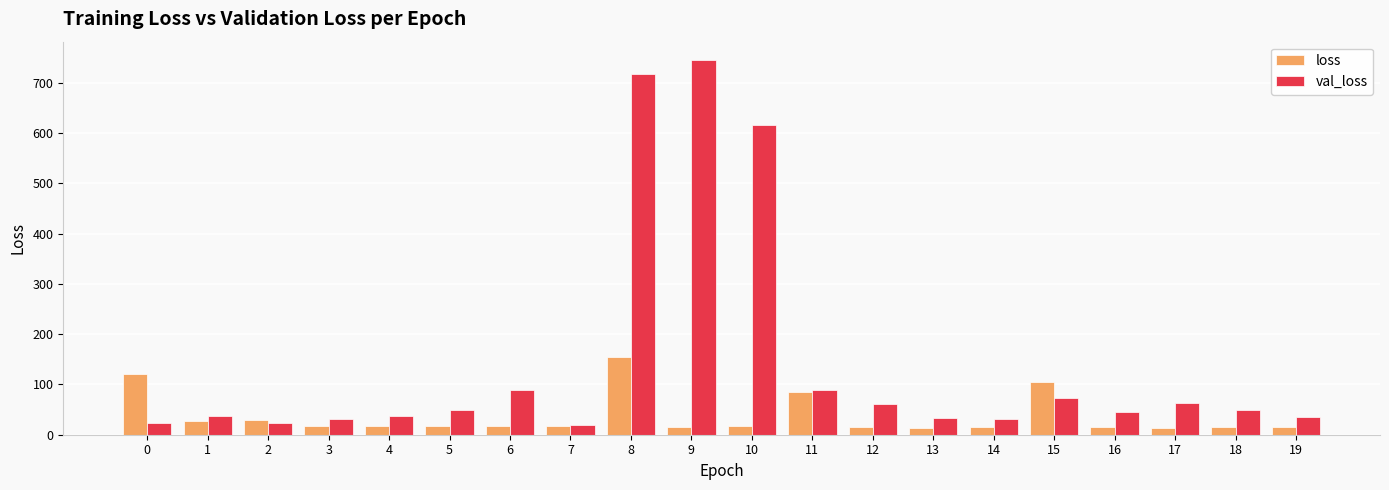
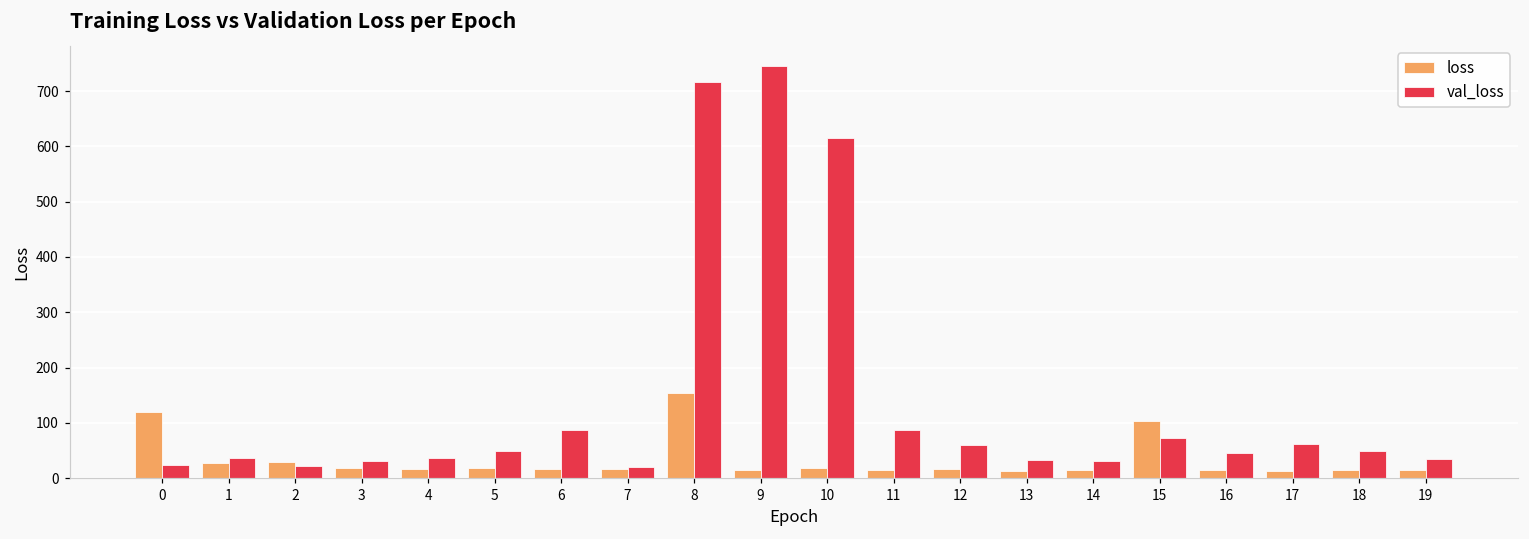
  {
    "loss": {
      "0": 120,
      "1": 30,
      "2": 30,
      "3": 20,
      "4": 20,
      "5": 20,
      "6": 20,
      "7": 20,
      "8": 150,
      "9": 10,
      "10": 20,
-     "11": 90,
+     "11": 20,
      "12": 20,
      "13": 10,
      "14": 10,
      "15": 100,
      "16": 10,
      "17": 10,
      "18": 10,
      "19": 20
    },
    "val_loss": {
      "0": 20,
      "1": 40,
      "2": 20,
      "3": 30,
      "4": 40,
      "5": 50,
      "6": 90,
      "7": 20,
      "8": 720,
      "9": 740,
      "10": 620,
      "11": 90,
      "12": 60,
      "13": 30,
      "14": 30,
      "15": 70,
      "16": 50,
      "17": 60,
      "18": 50,
      "19": 30
    }
  }
